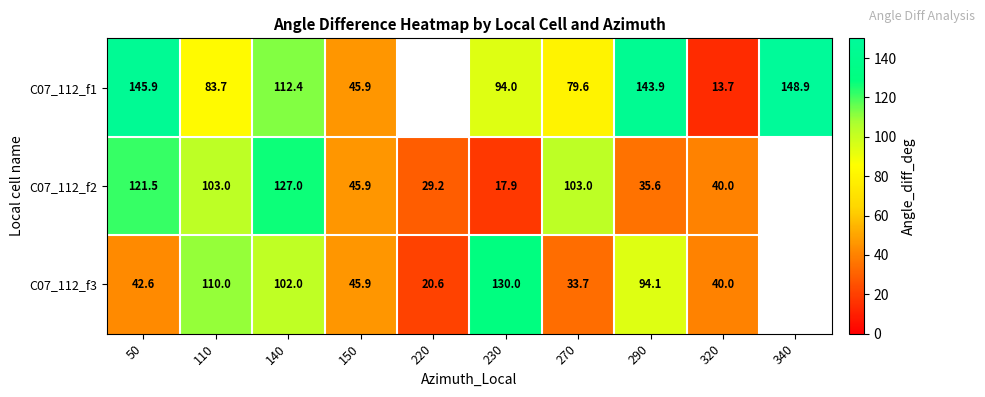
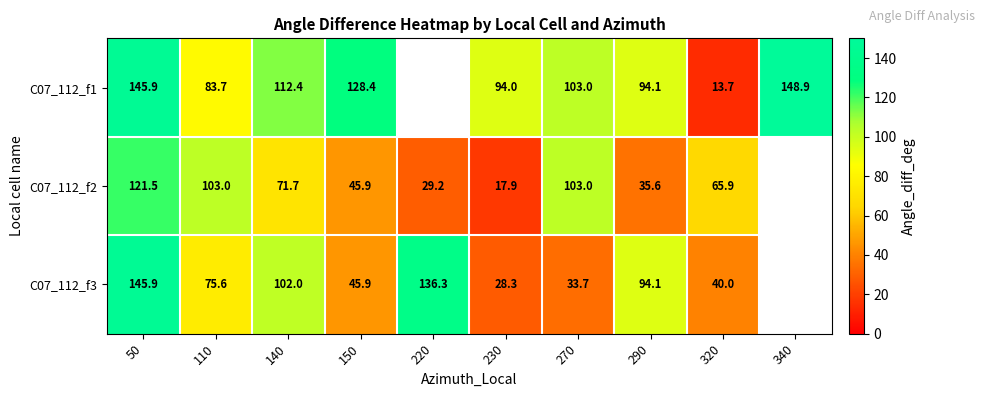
  {
    "C07_112_f1": {
      "50": 145.9,
      "110": 83.7,
      "140": 112.4,
-     "150": 45.9,
+     "150": 128.4,
      "230": 94.0,
-     "270": 79.6,
-     "290": 143.9,
+     "270": 103.0,
+     "290": 94.1,
      "320": 13.7,
      "340": 148.9
    },
    "C07_112_f2": {
      "50": 121.5,
      "110": 103.0,
-     "140": 127.0,
+     "140": 71.7,
      "150": 45.9,
      "220": 29.2,
      "230": 17.9,
      "270": 103.0,
      "290": 35.6,
-     "320": 40.0
+     "320": 65.9
    },
    "C07_112_f3": {
-     "50": 42.6,
-     "110": 110.0,
+     "50": 145.9,
+     "110": 75.6,
      "140": 102.0,
      "150": 45.9,
-     "220": 20.6,
-     "230": 130.0,
+     "220": 136.3,
+     "230": 28.3,
      "270": 33.7,
      "290": 94.1,
      "320": 40.0
    }
  }
